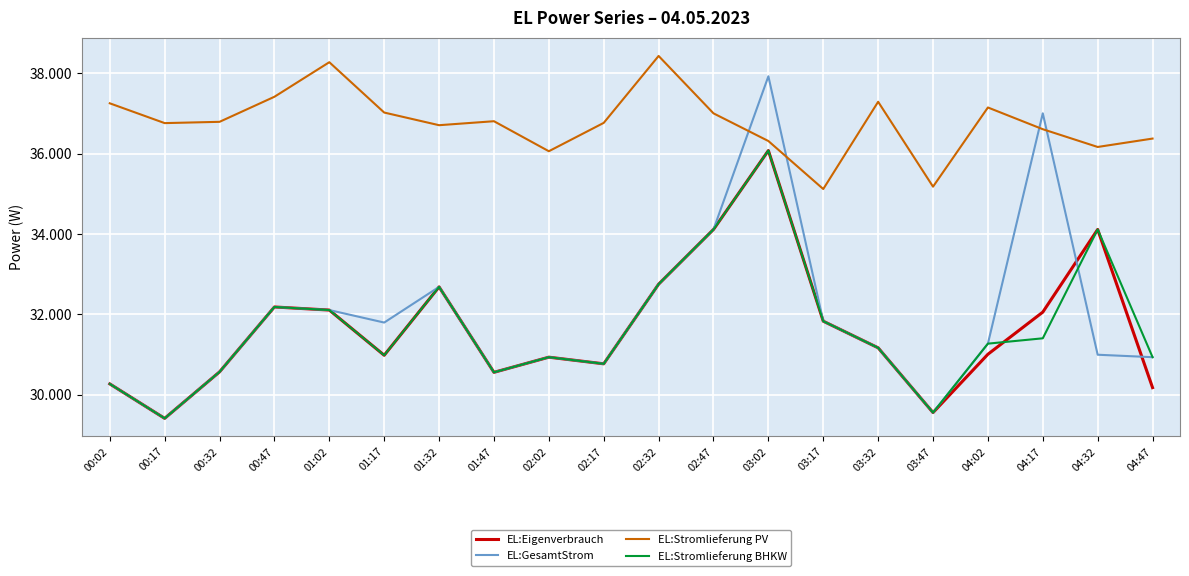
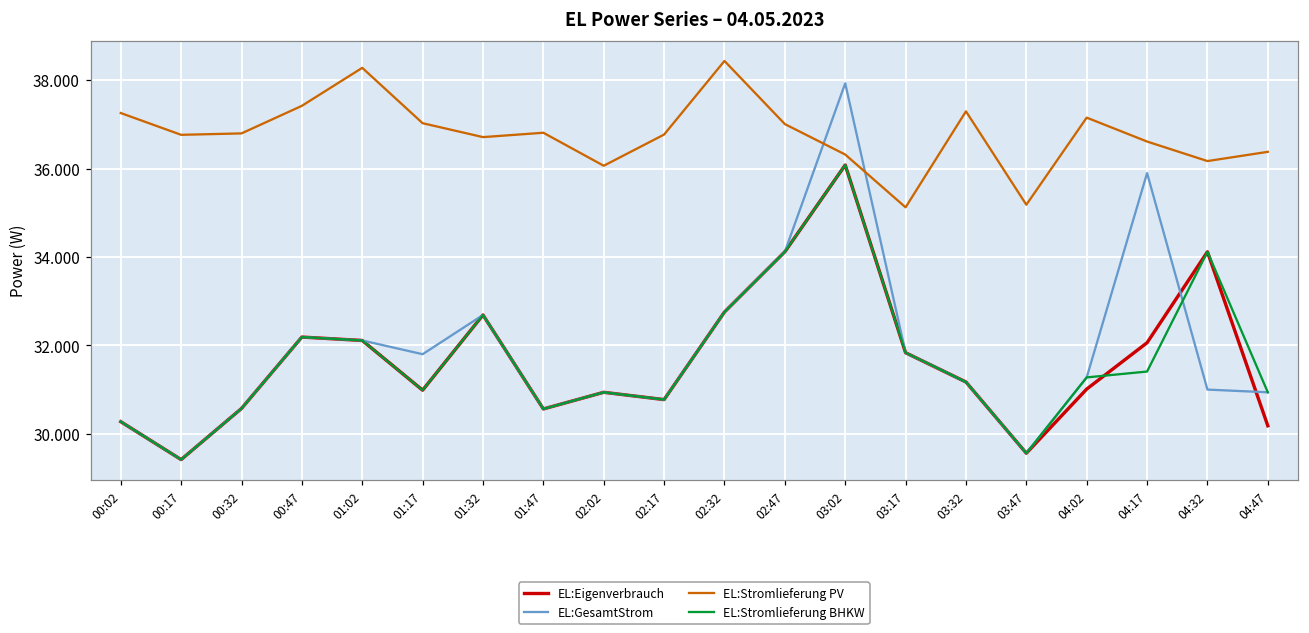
  {
    "EL:Eigenverbrauch": {
      "04:02": 31.0,
      "04:17": 32.1,
      "04:47": 30.2
    },
    "EL:GesamtStrom": {
      "01:17": 31.8,
      "03:02": 37.9,
-     "04:17": 37.0,
+     "04:17": 35.9,
      "04:32": 31.0
    },
    "EL:Stromlieferung PV": {
      "00:02": 37.3,
      "00:17": 36.8,
      "00:32": 36.8,
      "00:47": 37.4,
      "01:02": 38.3,
      "01:17": 37.0,
      "01:32": 36.7,
      "01:47": 36.8,
      "02:02": 36.1,
      "02:17": 36.8,
      "02:32": 38.4,
      "02:47": 37.0,
      "03:02": 36.3,
      "03:17": 35.1,
      "03:32": 37.3,
      "03:47": 35.2,
      "04:02": 37.2,
      "04:17": 36.6,
      "04:32": 36.2,
      "04:47": 36.4
    },
    "EL:Stromlieferung BHKW": {
      "04:17": 31.4
    }
  }
